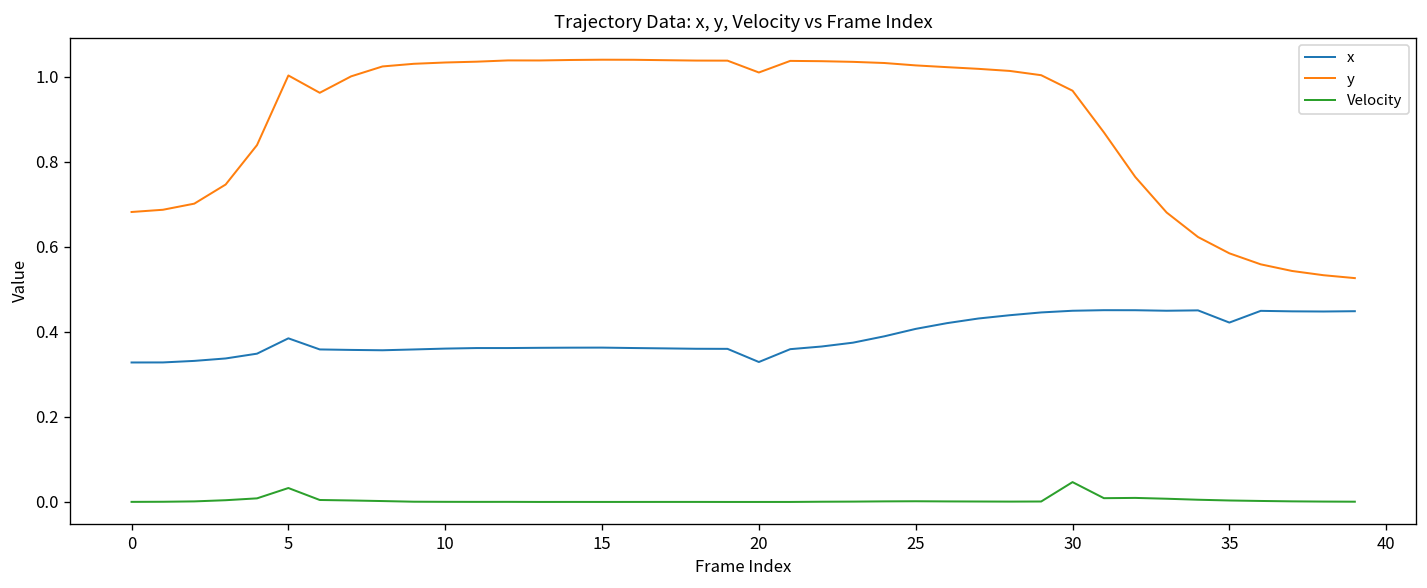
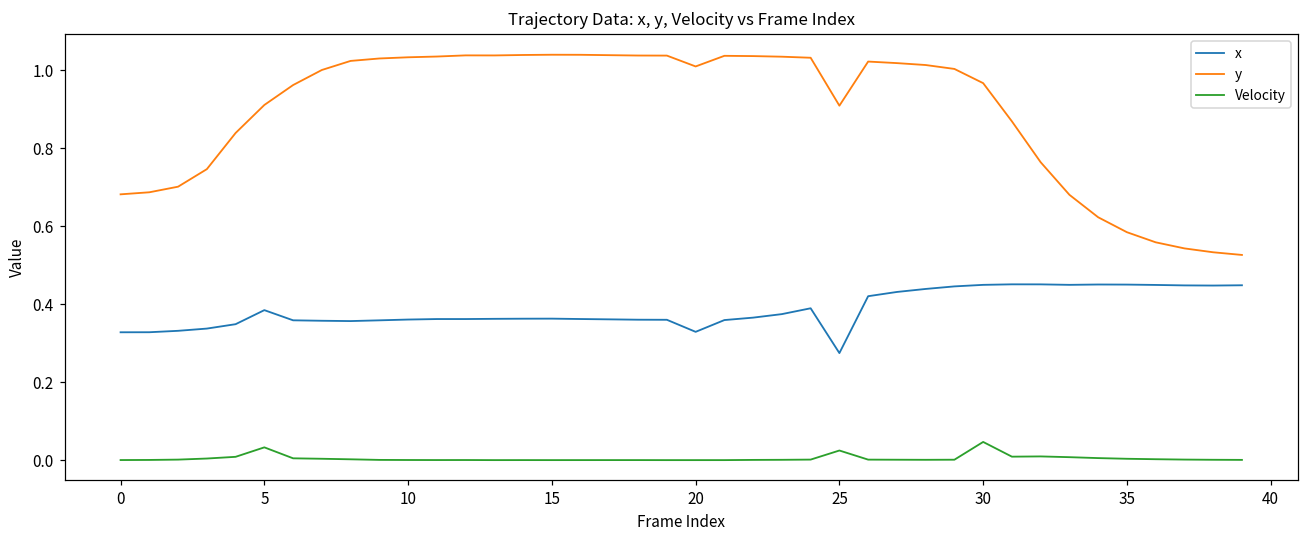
  {
    "x": {
      "0": 0.33,
      "5": 0.38,
      "10": 0.36,
      "15": 0.36,
      "20": 0.33,
-     "25": 0.41,
+     "25": 0.27,
      "30": 0.45,
-     "35": 0.42
+     "35": 0.45
    },
    "y": {
      "0": 0.68,
-     "5": 1.00,
+     "5": 0.91,
      "10": 1.03,
      "15": 1.04,
      "20": 1.01,
-     "25": 1.03,
+     "25": 0.91,
      "30": 0.97,
      "35": 0.58
    },
    "Velocity": {
      "0": 0.00,
      "5": 0.03,
      "10": 0.00,
      "15": 0.00,
      "20": 0.00,
-     "25": 0.00,
+     "25": 0.02,
      "30": 0.05,
      "35": 0.00
    }
  }
